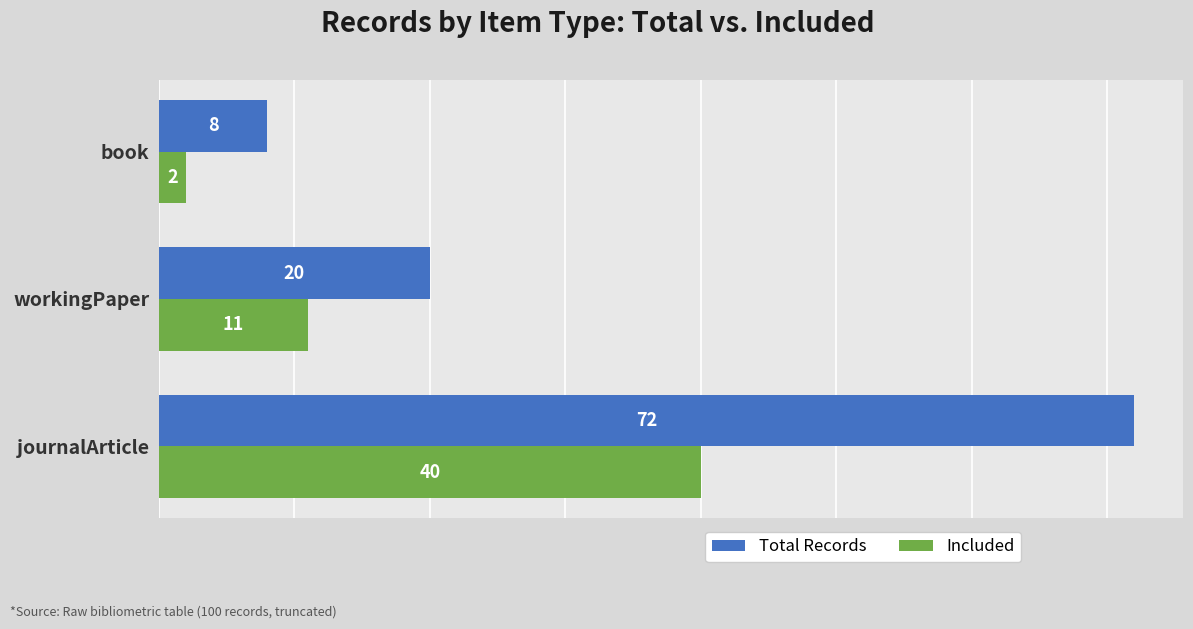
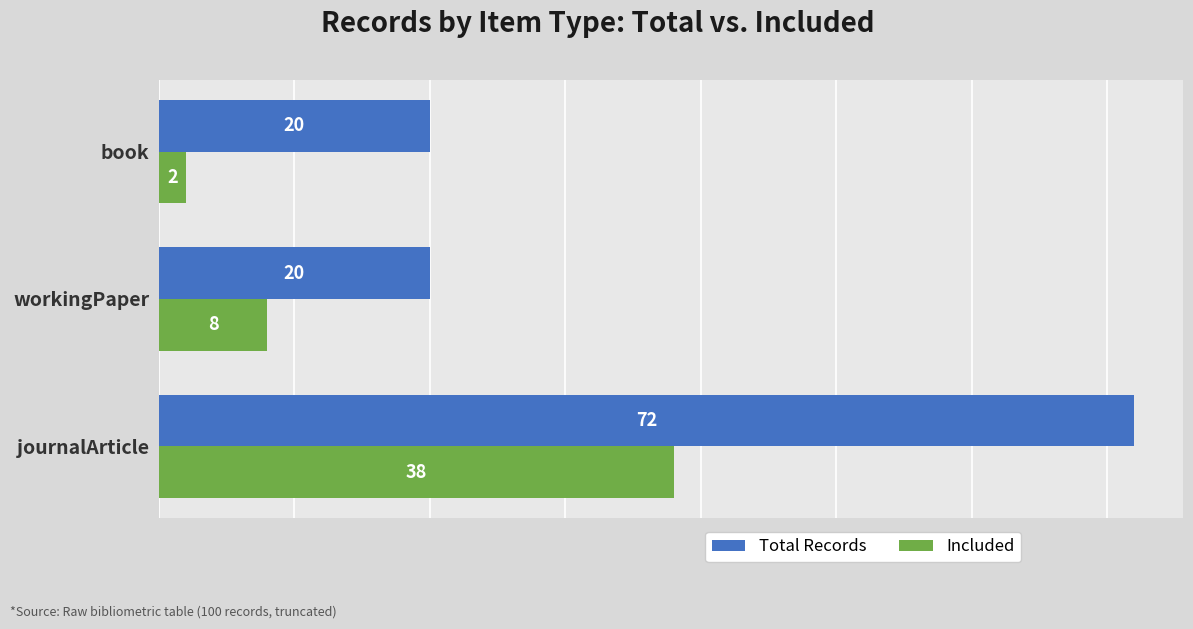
  {
    "Total Records": {
-     "book": 8,
+     "book": 20,
      "workingPaper": 20,
      "journalArticle": 72
    },
    "Included": {
      "book": 2,
-     "workingPaper": 11,
-     "journalArticle": 40
+     "workingPaper": 8,
+     "journalArticle": 38
    }
  }
